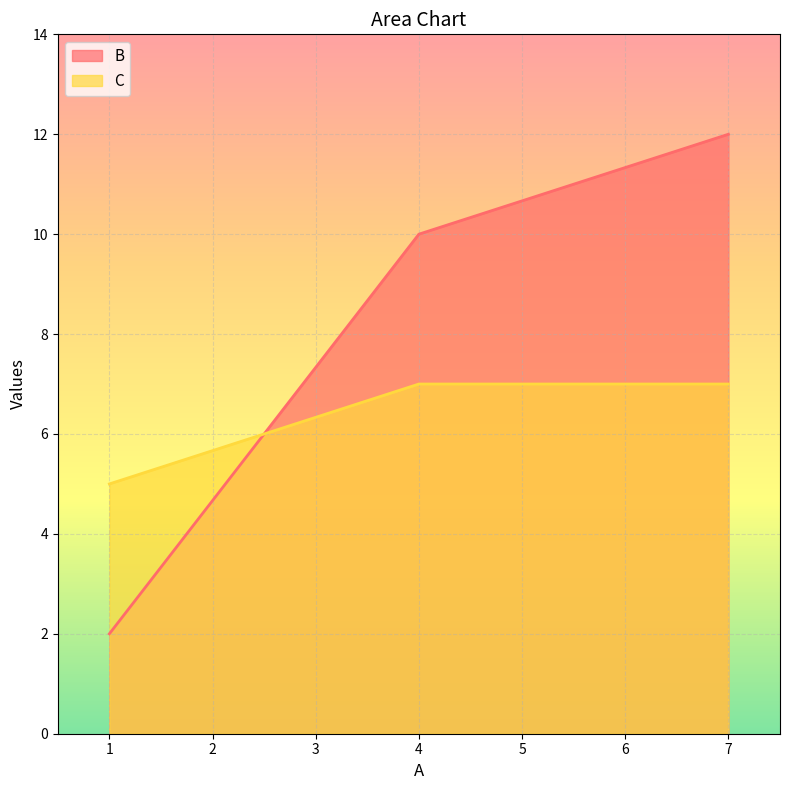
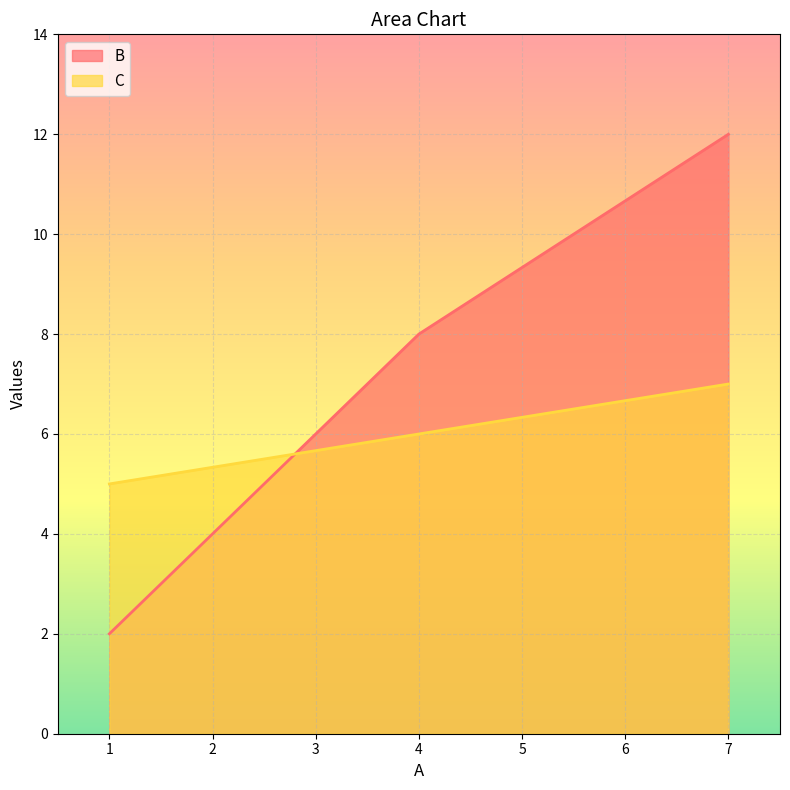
  {
    "B": {
      "1": 2,
-     "4": 10,
+     "4": 8,
      "7": 12
    },
    "C": {
      "1": 5,
-     "4": 7,
+     "4": 6,
      "7": 7
    }
  }
